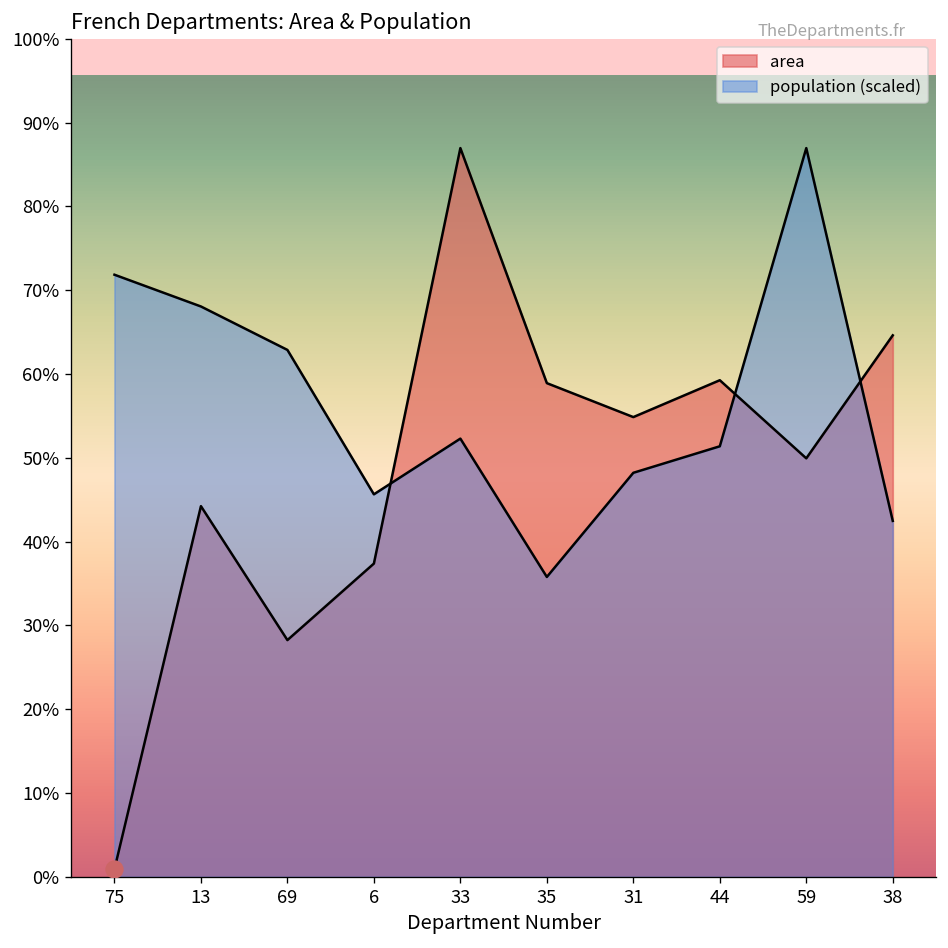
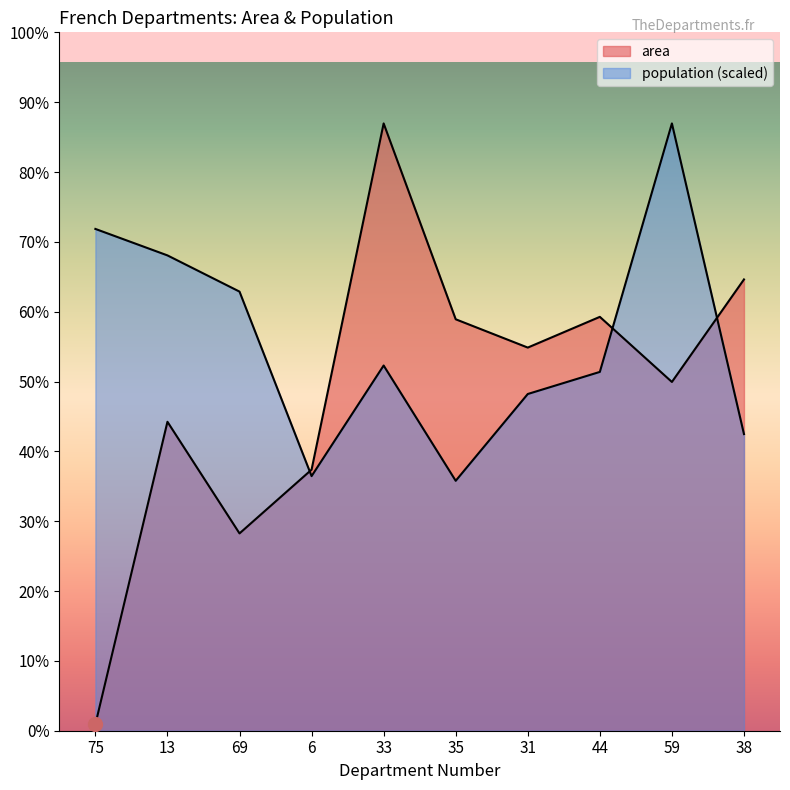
  {
    "population (scaled)": {
      "75": "72%",
      "13": "68%",
      "69": "63%",
-     "6": "46%",
+     "6": "36%",
      "33": "52%",
      "35": "36%",
      "31": "48%",
      "44": "51%",
      "59": "87%",
      "38": "42%"
    }
  }
